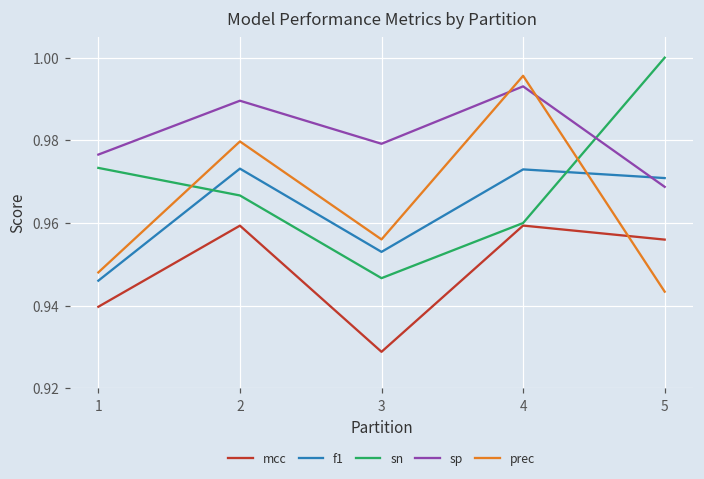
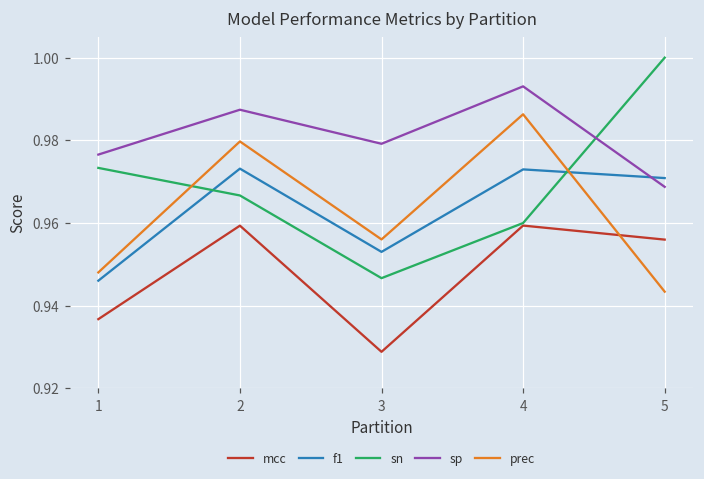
  {
    "mcc": {
-     "1": 0.940,
+     "1": 0.937,
      "2": 0.959,
      "3": 0.929,
      "5": 0.956
    },
    "f1": {
      "1": 0.946,
      "2": 0.973,
      "3": 0.953,
      "4": 0.973,
      "5": 0.971
    },
    "sn": {
      "1": 0.973,
      "2": 0.967,
      "3": 0.947,
      "5": 1.000
    },
    "sp": {
      "1": 0.977,
-     "2": 0.990,
+     "2": 0.987,
      "3": 0.979,
      "4": 0.993,
      "5": 0.969
    },
    "prec": {
      "1": 0.948,
      "2": 0.980,
      "3": 0.956,
-     "4": 0.996,
+     "4": 0.986,
      "5": 0.943
    }
  }
